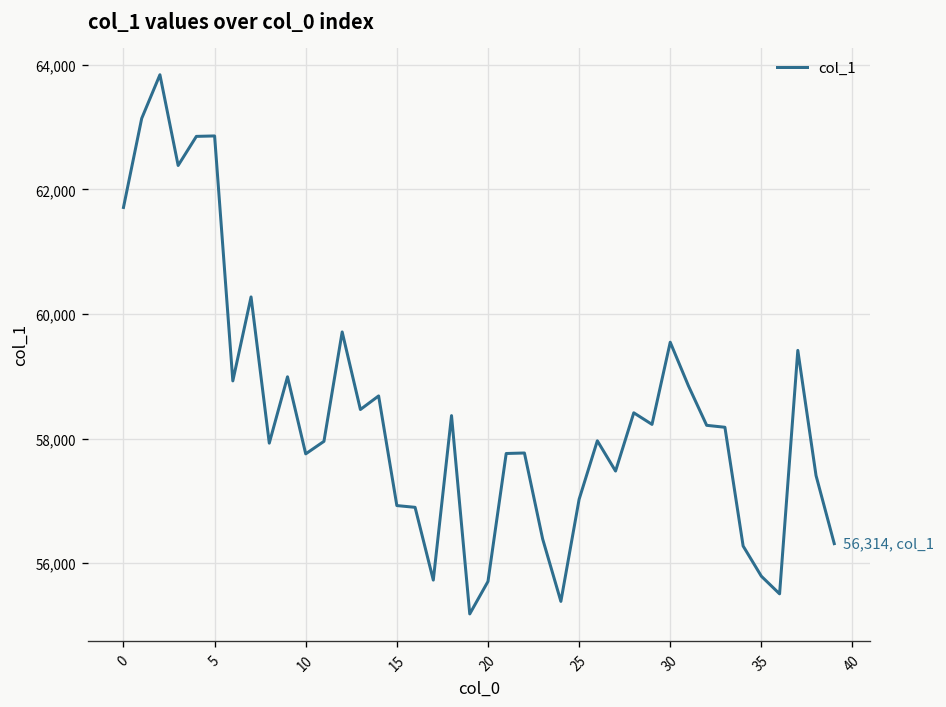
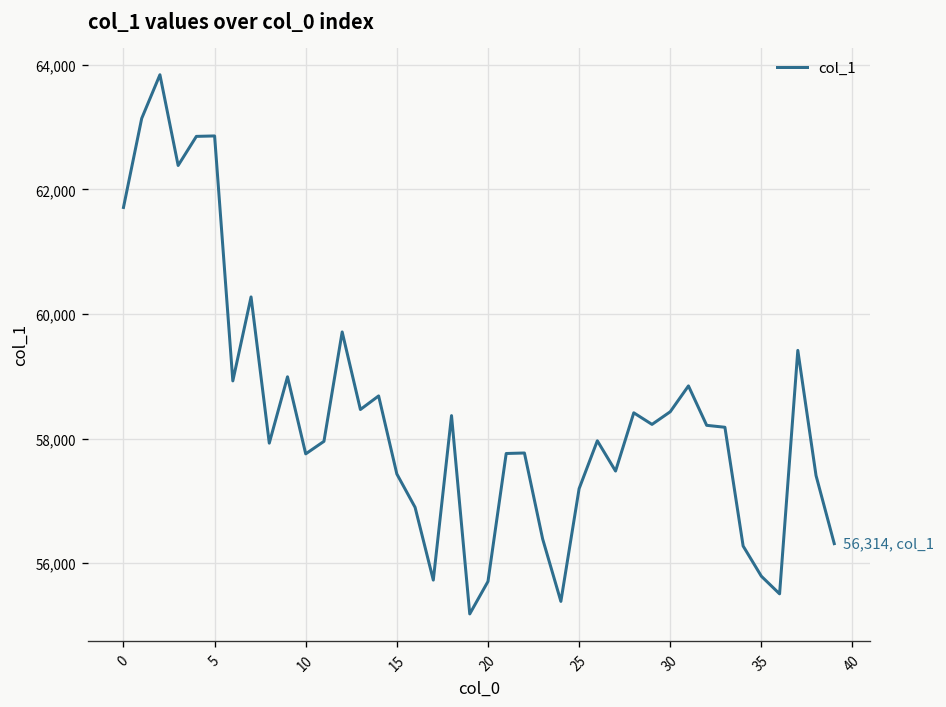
  {
    "0": "61,700",
    "5": "62,900",
    "10": "57,800",
-   "15": "56,900",
+   "15": "57,400",
    "20": "55,700",
-   "25": "57,000",
-   "30": "59,500",
+   "25": "57,200",
+   "30": "58,400",
    "35": "55,800"
  }
